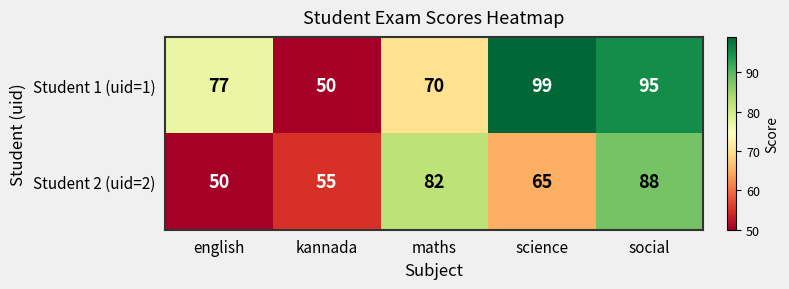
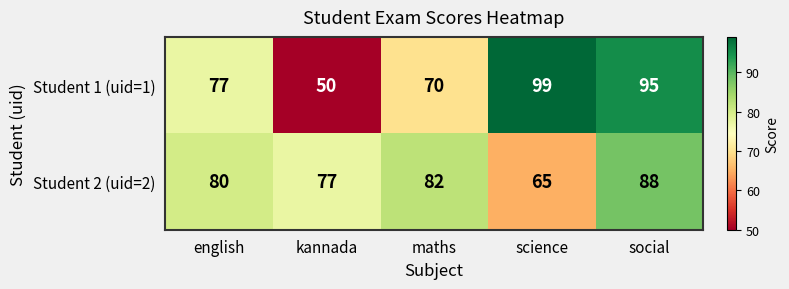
  {
    "Student 1 (uid=1)": {
      "english": 77,
      "kannada": 50,
      "maths": 70,
      "science": 99,
      "social": 95
    },
    "Student 2 (uid=2)": {
-     "english": 50,
-     "kannada": 55,
+     "english": 80,
+     "kannada": 77,
      "maths": 82,
      "science": 65,
      "social": 88
    }
  }
